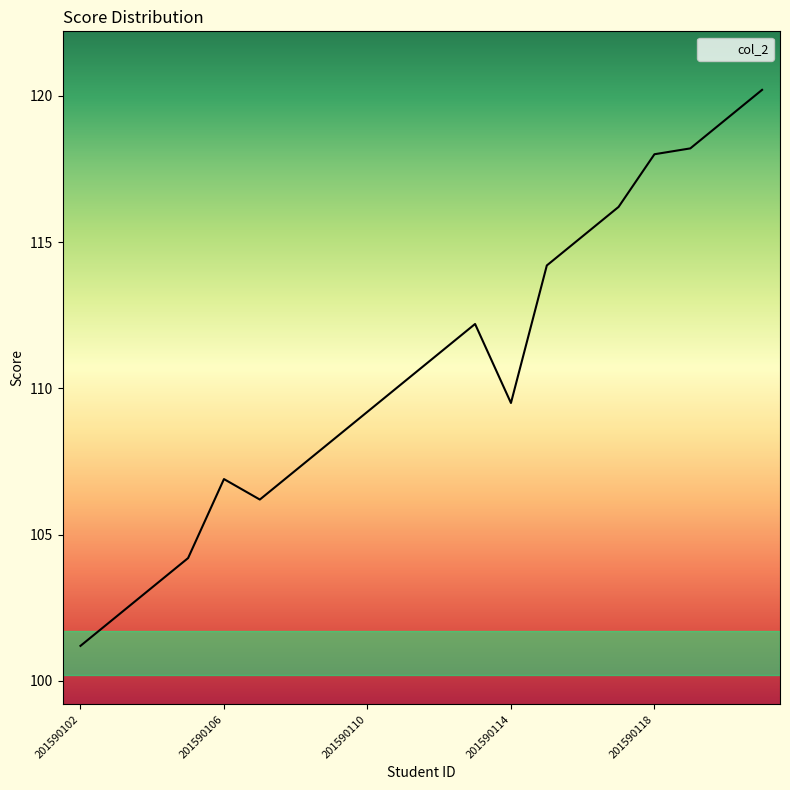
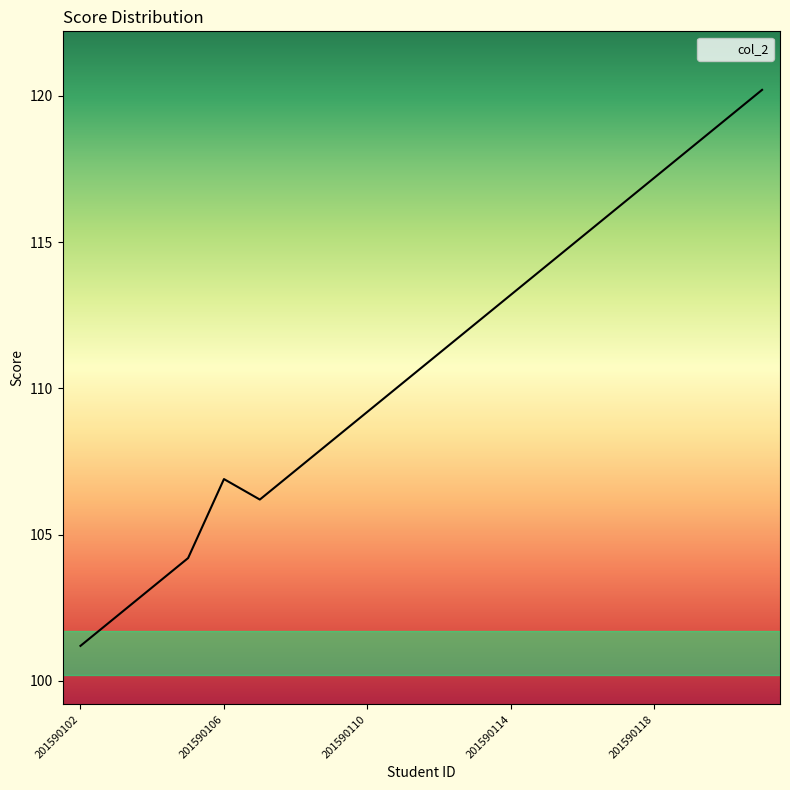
  {
    "201590106": 106.9,
    "201590110": 109.2,
-   "201590114": 109.5,
-   "201590118": 118.0
+   "201590114": 113.2,
+   "201590118": 117.2
  }
